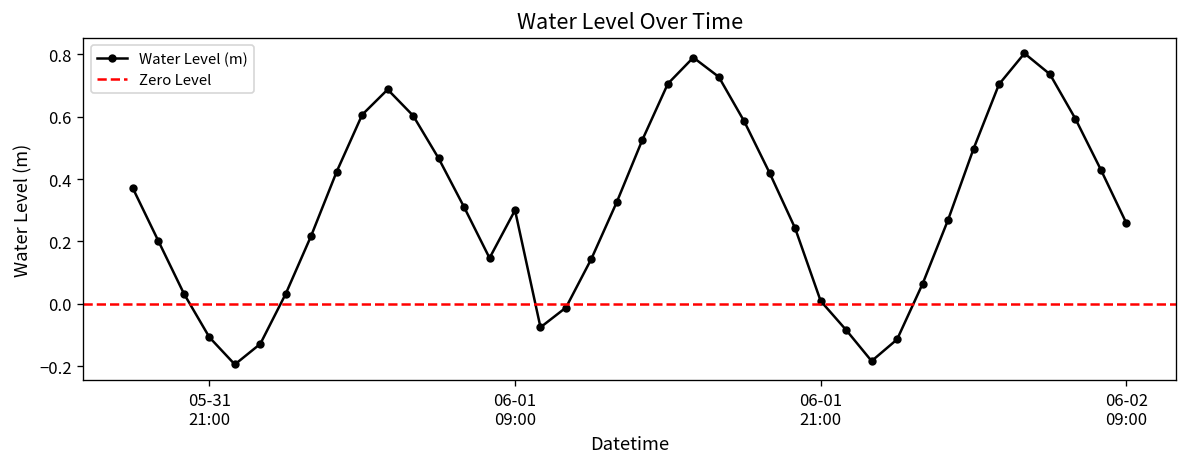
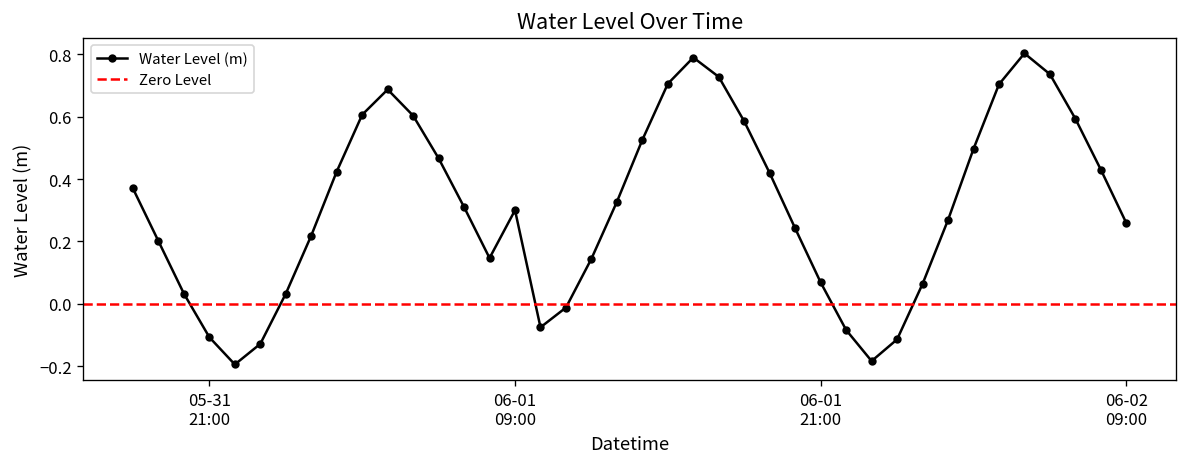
  {
    "05-31 21:00": -0.11,
    "06-01 09:00": 0.30,
-   "06-01 21:00": 0.01,
+   "06-01 21:00": 0.07,
    "06-02 09:00": 0.26
  }
